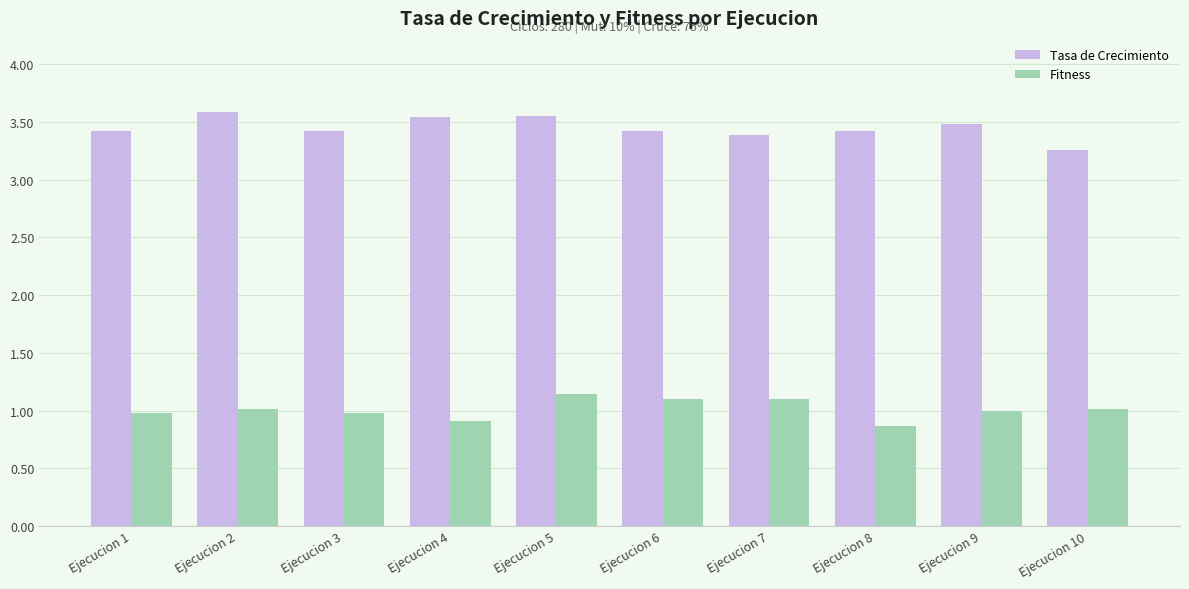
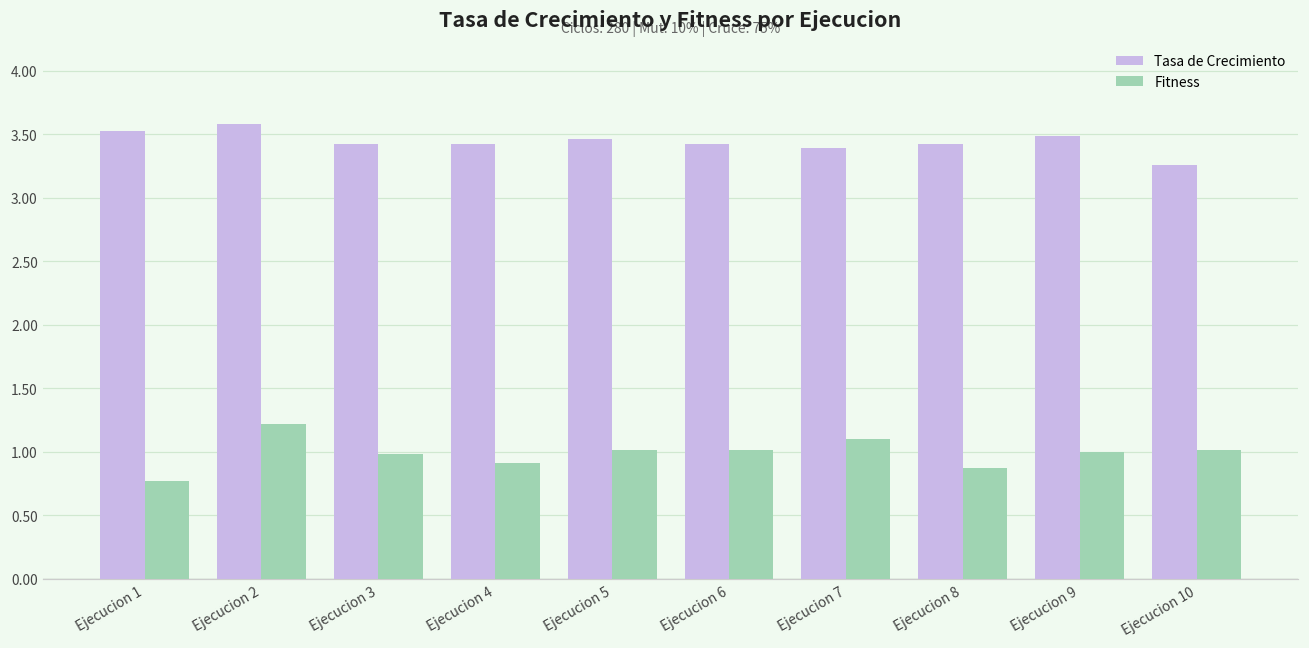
  {
    "Tasa de Crecimiento": {
-     "Ejecucion 1": 3.43,
+     "Ejecucion 1": 3.53,
      "Ejecucion 2": 3.58,
      "Ejecucion 3": 3.43,
-     "Ejecucion 4": 3.54,
-     "Ejecucion 5": 3.55,
+     "Ejecucion 4": 3.42,
+     "Ejecucion 5": 3.46,
      "Ejecucion 6": 3.42,
      "Ejecucion 7": 3.39,
      "Ejecucion 8": 3.42,
      "Ejecucion 9": 3.49,
      "Ejecucion 10": 3.26
    },
    "Fitness": {
-     "Ejecucion 1": 0.98,
-     "Ejecucion 2": 1.02,
+     "Ejecucion 1": 0.77,
+     "Ejecucion 2": 1.22,
      "Ejecucion 3": 0.98,
      "Ejecucion 4": 0.91,
-     "Ejecucion 5": 1.14,
-     "Ejecucion 6": 1.11,
+     "Ejecucion 5": 1.02,
+     "Ejecucion 6": 1.02,
      "Ejecucion 7": 1.10,
      "Ejecucion 8": 0.87,
      "Ejecucion 9": 1.00,
      "Ejecucion 10": 1.02
    }
  }
